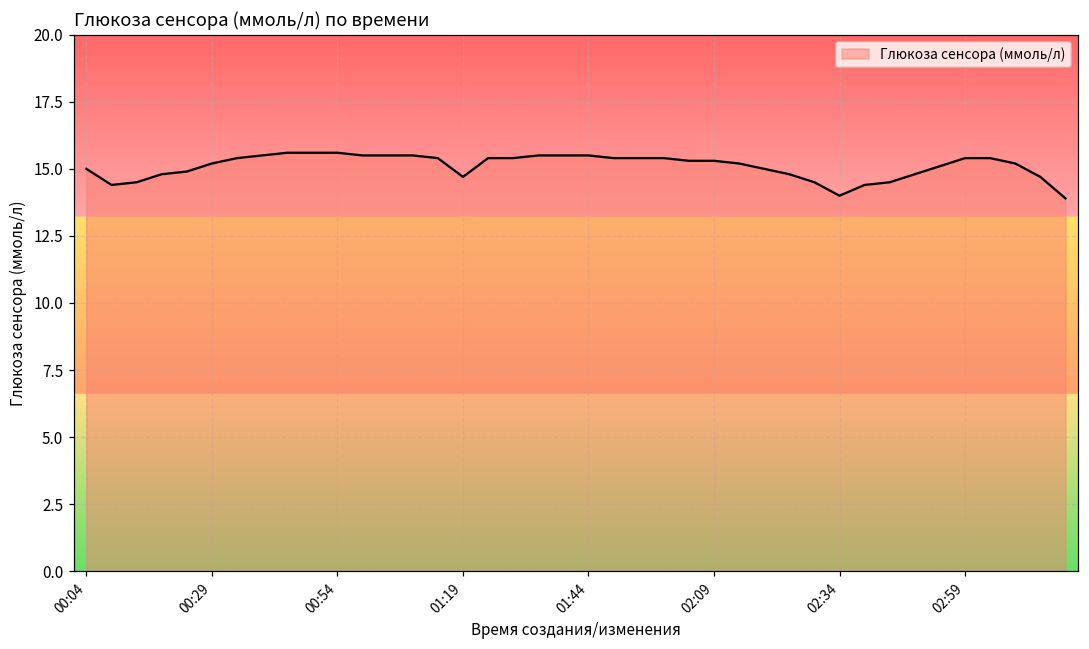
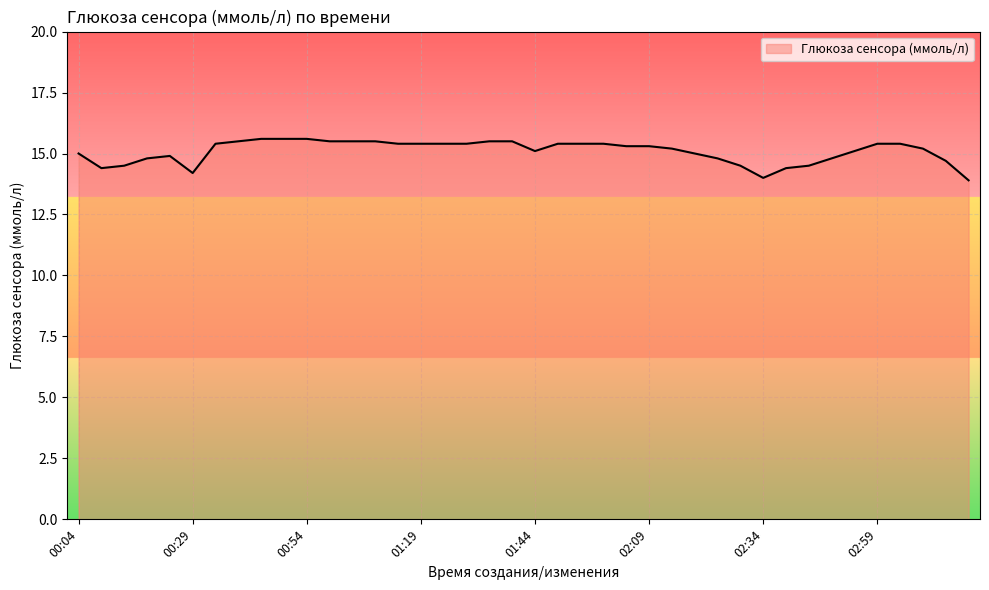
  {
    "00:04": 15.0,
-   "00:29": 15.2,
+   "00:29": 14.2,
    "00:54": 15.6,
-   "01:19": 14.7,
-   "01:44": 15.5,
+   "01:19": 15.4,
+   "01:44": 15.1,
    "02:09": 15.3,
    "02:34": 14.0,
    "02:59": 15.4
  }
